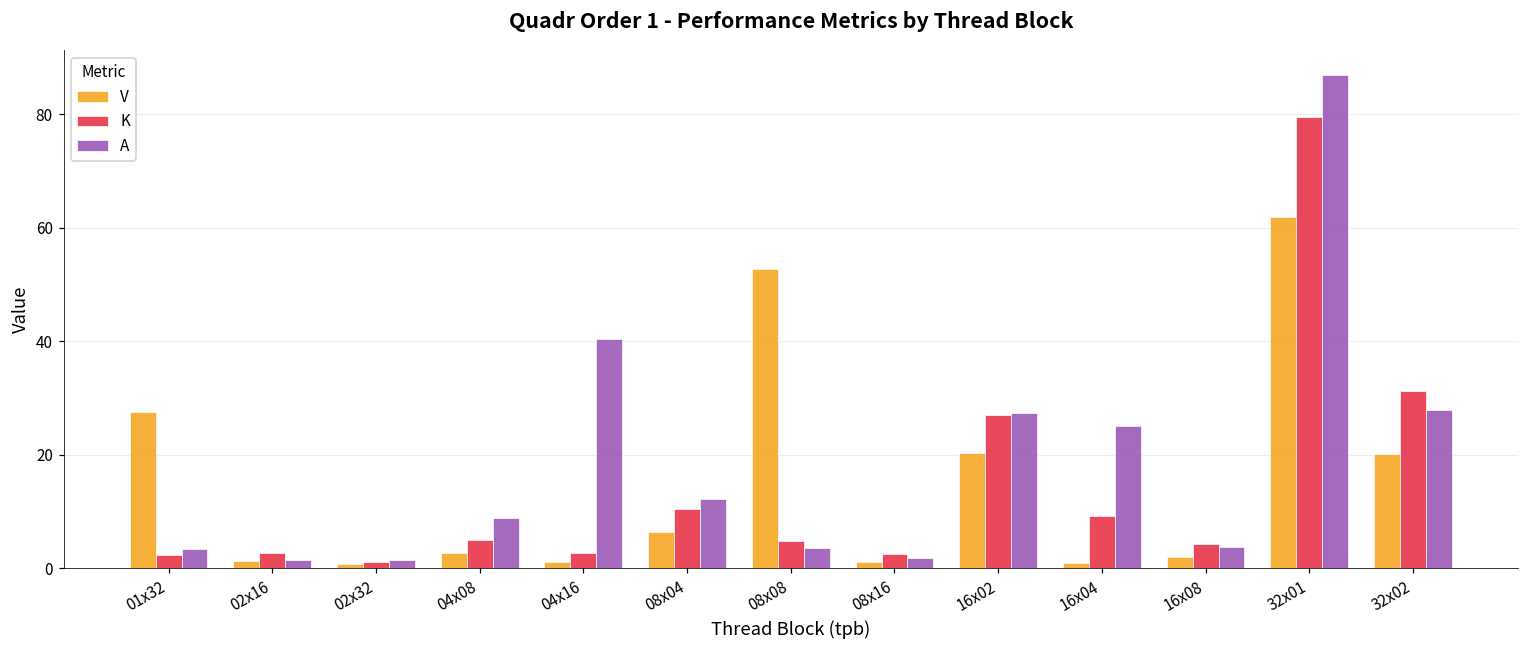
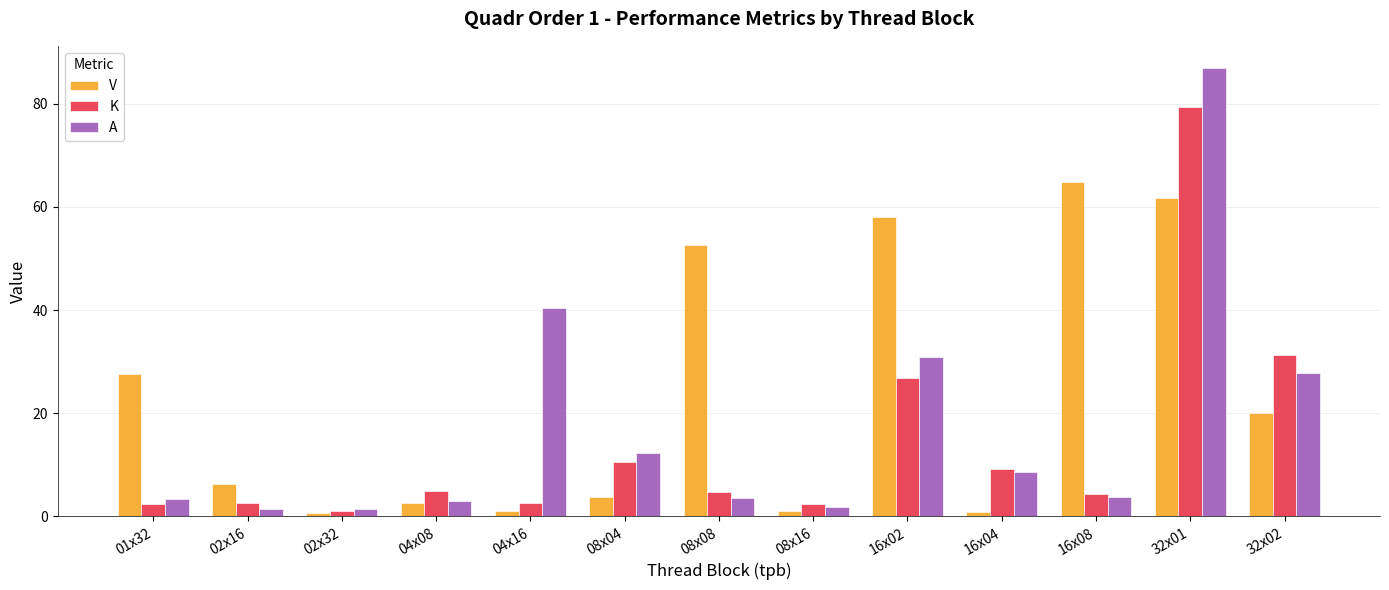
  {
    "V": {
      "01x32": 28,
-     "02x16": 1,
+     "02x16": 6,
      "02x32": 1,
      "04x08": 3,
      "04x16": 1,
-     "08x04": 6,
+     "08x04": 4,
      "08x08": 53,
      "08x16": 1,
-     "16x02": 20,
+     "16x02": 58,
      "16x04": 1,
-     "16x08": 2,
+     "16x08": 65,
      "32x01": 62,
      "32x02": 20
    },
    "K": {
      "01x32": 2,
      "02x16": 3,
      "02x32": 1,
      "04x08": 5,
      "04x16": 3,
      "08x04": 10,
      "08x08": 5,
      "08x16": 2,
      "16x02": 27,
      "16x04": 9,
      "16x08": 4,
      "32x01": 79,
      "32x02": 31
    },
    "A": {
      "01x32": 3,
      "02x16": 1,
      "02x32": 1,
-     "04x08": 9,
+     "04x08": 3,
      "04x16": 40,
      "08x04": 12,
      "08x08": 4,
      "08x16": 2,
-     "16x02": 27,
-     "16x04": 25,
+     "16x02": 31,
+     "16x04": 9,
      "16x08": 4,
      "32x01": 87,
      "32x02": 28
    }
  }
